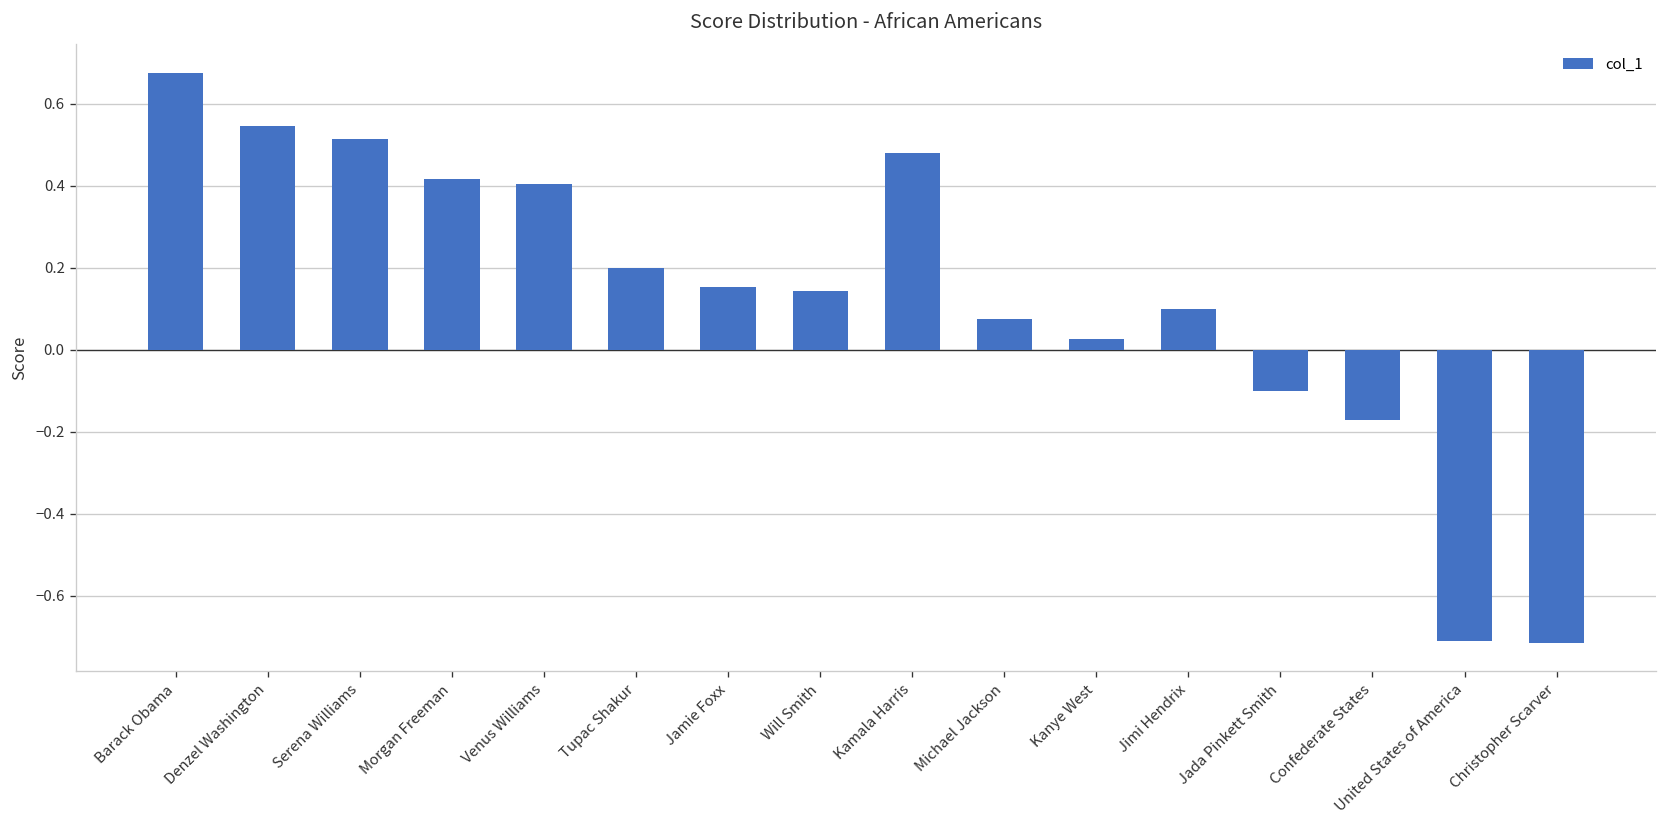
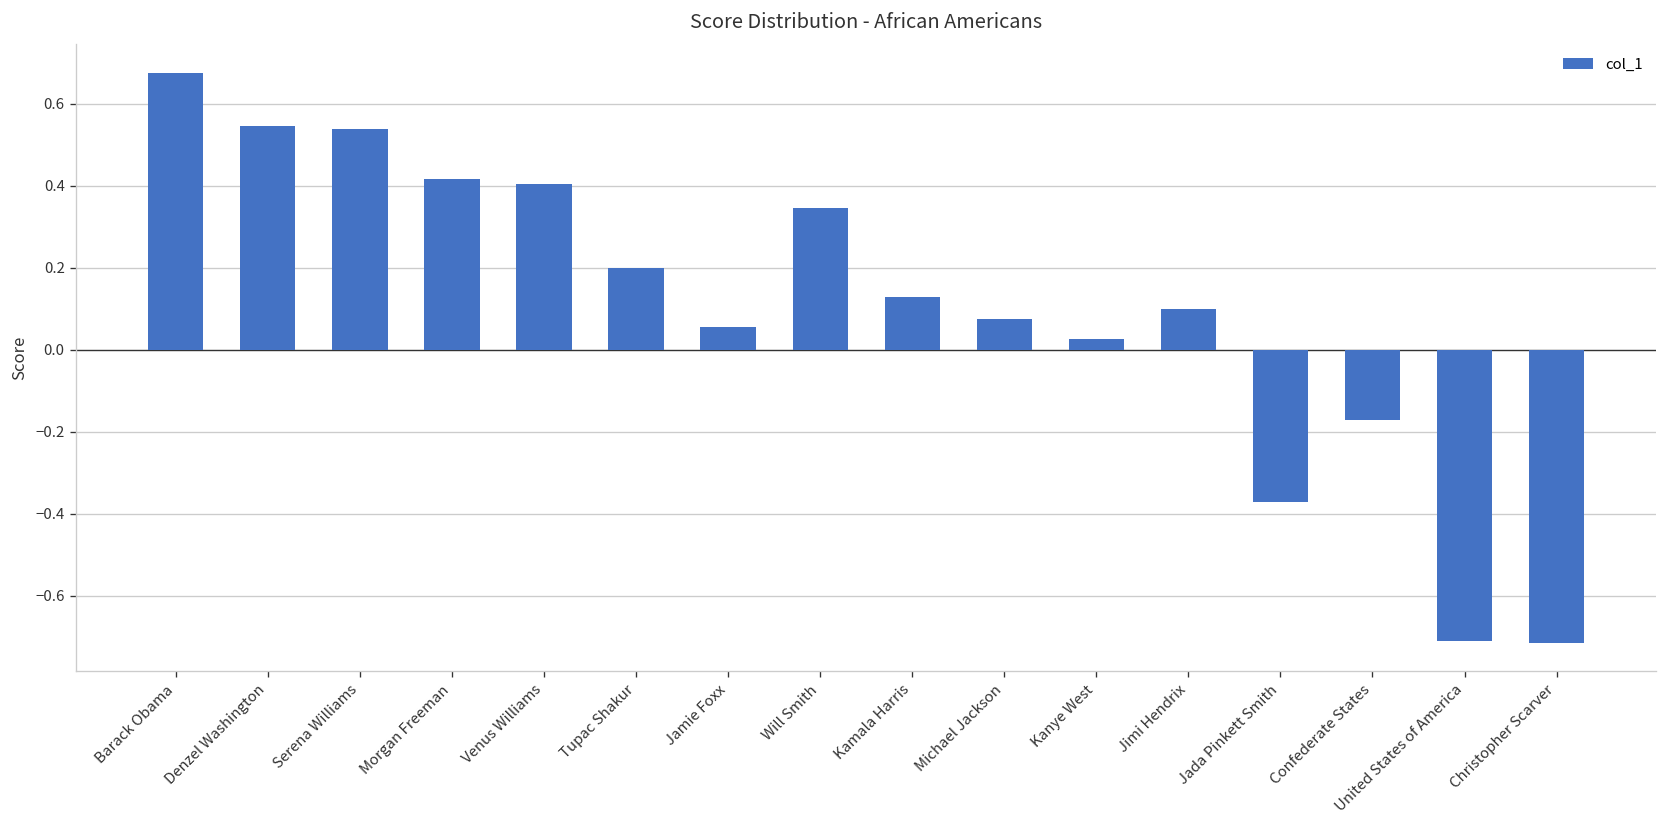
  {
    "Barack Obama": 0.68,
    "Denzel Washington": 0.55,
-   "Serena Williams": 0.51,
+   "Serena Williams": 0.54,
    "Morgan Freeman": 0.42,
    "Venus Williams": 0.41,
    "Tupac Shakur": 0.20,
-   "Jamie Foxx": 0.15,
-   "Will Smith": 0.14,
-   "Kamala Harris": 0.48,
+   "Jamie Foxx": 0.06,
+   "Will Smith": 0.35,
+   "Kamala Harris": 0.13,
    "Michael Jackson": 0.08,
    "Kanye West": 0.03,
    "Jimi Hendrix": 0.10,
-   "Jada Pinkett Smith": -0.10,
+   "Jada Pinkett Smith": -0.37,
    "Confederate States": -0.17,
    "United States of America": -0.71,
    "Christopher Scarver": -0.71
  }
